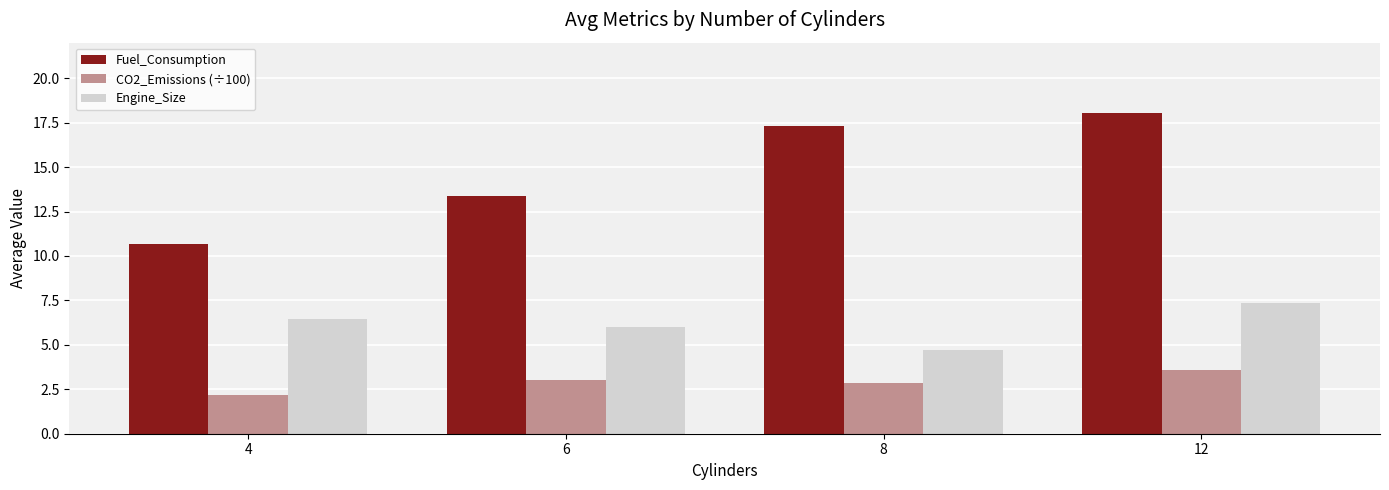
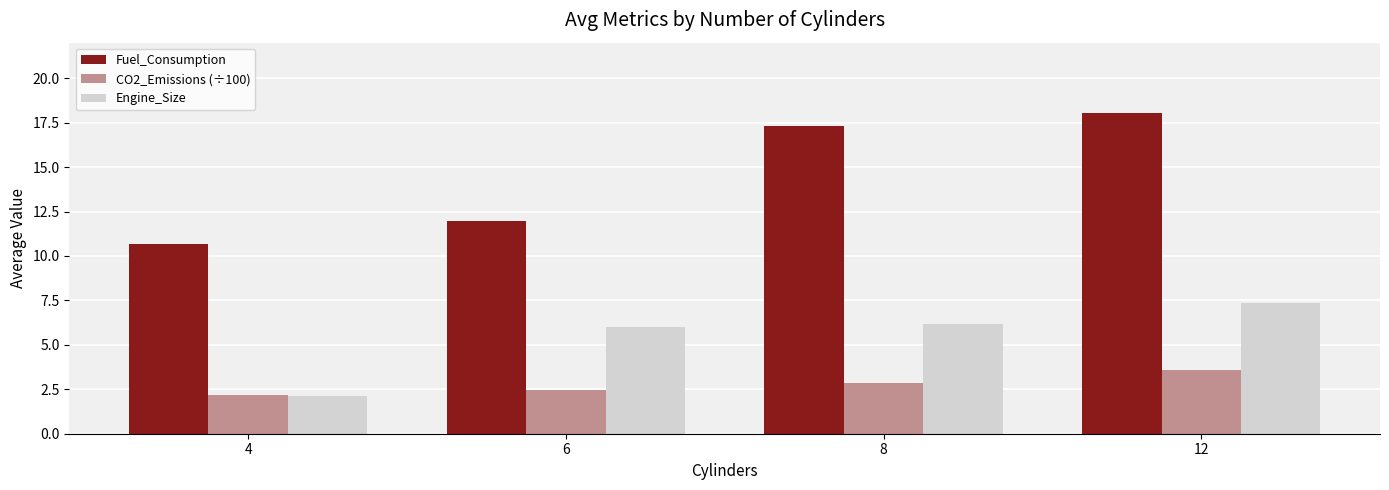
  {
    "Fuel_Consumption": {
      "4": 10.7,
-     "6": 13.4,
+     "6": 12.0,
      "8": 17.3,
      "12": 18.1
    },
    "CO2_Emissions (÷100)": {
      "4": 2.2,
-     "6": 3.0,
+     "6": 2.4,
      "8": 2.9,
      "12": 3.6
    },
    "Engine_Size": {
-     "4": 6.5,
+     "4": 2.1,
      "6": 6.0,
-     "8": 4.7,
+     "8": 6.2,
      "12": 7.3
    }
  }
